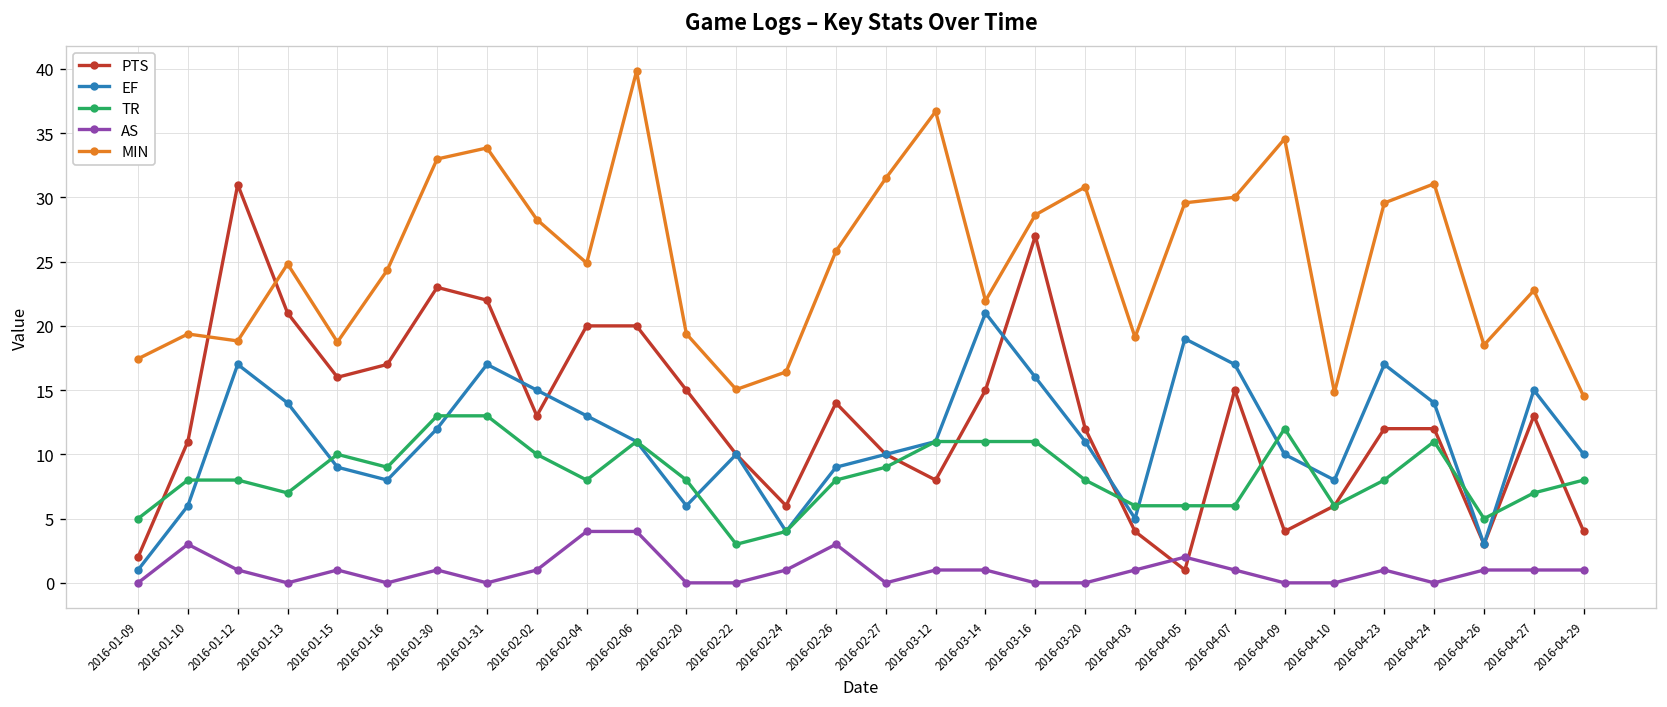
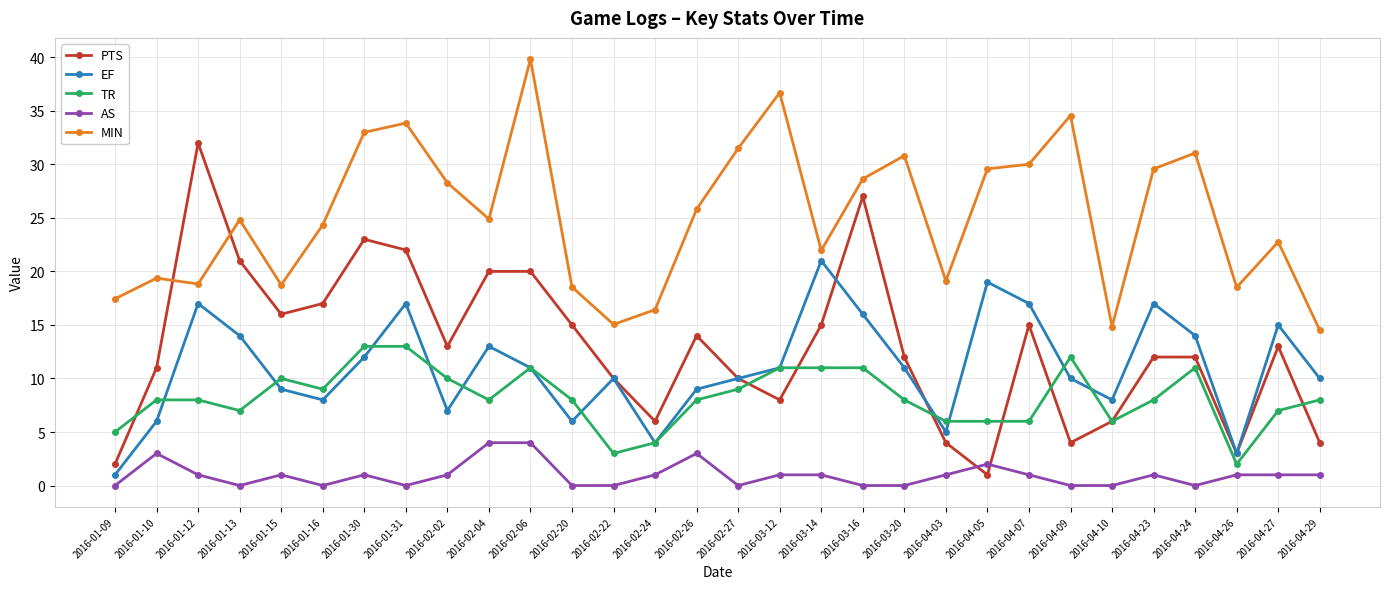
  {
    "PTS": {
      "2016-01-09": 2,
      "2016-01-10": 11,
-     "2016-01-12": 31,
+     "2016-01-12": 32,
      "2016-01-13": 21,
      "2016-01-15": 16,
      "2016-01-16": 17,
      "2016-01-30": 23,
      "2016-01-31": 22,
      "2016-02-02": 13,
      "2016-02-04": 20,
      "2016-02-06": 20,
      "2016-02-20": 15,
      "2016-02-24": 6,
      "2016-02-26": 14,
      "2016-03-12": 8,
      "2016-03-14": 15,
      "2016-03-16": 27,
      "2016-03-20": 12,
      "2016-04-03": 4,
      "2016-04-05": 1,
      "2016-04-07": 15,
      "2016-04-09": 4,
      "2016-04-23": 12,
      "2016-04-24": 12,
      "2016-04-27": 13,
      "2016-04-29": 4
    },
    "EF": {
      "2016-01-09": 1,
      "2016-01-10": 6,
      "2016-01-12": 17,
      "2016-01-13": 14,
      "2016-01-15": 9,
      "2016-01-16": 8,
      "2016-01-30": 12,
      "2016-01-31": 17,
-     "2016-02-02": 15,
+     "2016-02-02": 7,
      "2016-02-04": 13,
      "2016-02-20": 6,
      "2016-02-26": 9,
      "2016-03-14": 21,
      "2016-03-16": 16,
      "2016-03-20": 11,
      "2016-04-03": 5,
      "2016-04-05": 19,
      "2016-04-07": 17,
      "2016-04-09": 10,
      "2016-04-10": 8,
      "2016-04-23": 17,
      "2016-04-24": 14,
      "2016-04-27": 15,
      "2016-04-29": 10
    },
    "TR": {
      "2016-01-09": 5,
      "2016-01-10": 8,
      "2016-01-12": 8,
      "2016-01-13": 7,
      "2016-01-15": 10,
      "2016-01-16": 9,
      "2016-01-30": 13,
      "2016-01-31": 13,
      "2016-02-02": 10,
      "2016-02-04": 8,
      "2016-02-20": 8,
      "2016-02-22": 3,
      "2016-02-26": 8,
      "2016-02-27": 9,
      "2016-03-14": 11,
      "2016-03-16": 11,
      "2016-03-20": 8,
      "2016-04-03": 6,
      "2016-04-05": 6,
      "2016-04-07": 6,
      "2016-04-09": 12,
      "2016-04-23": 8,
      "2016-04-24": 11,
-     "2016-04-26": 5,
+     "2016-04-26": 2,
      "2016-04-27": 7,
      "2016-04-29": 8
    },
    "AS": {
      "2016-01-09": 0.0,
      "2016-01-10": 3.0,
      "2016-01-12": 1.0,
      "2016-01-13": 0.0,
      "2016-01-15": 1.0,
      "2016-01-16": 0.0,
      "2016-01-30": 1.0,
      "2016-01-31": 0.0,
      "2016-02-02": 1.0,
      "2016-02-04": 4.0,
      "2016-02-06": 4.0,
      "2016-02-20": 0.0,
      "2016-02-22": 0.0,
      "2016-02-24": 1.0,
      "2016-02-26": 3.0,
      "2016-02-27": 0.0,
      "2016-03-12": 1.0,
      "2016-03-14": 1.0,
      "2016-03-16": 0.0,
      "2016-03-20": 0.0,
      "2016-04-03": 1.0,
      "2016-04-05": 2.0,
      "2016-04-07": 1.0,
      "2016-04-09": 0.0,
      "2016-04-10": 0.0,
      "2016-04-23": 1.0,
      "2016-04-24": 0.0,
      "2016-04-26": 1.0,
      "2016-04-27": 1.0,
      "2016-04-29": 1.0
    },
    "MIN": {
      "2016-01-09": 17.4,
      "2016-01-10": 19.4,
      "2016-01-12": 18.8,
      "2016-01-13": 24.8,
      "2016-01-15": 18.7,
      "2016-01-16": 24.3,
      "2016-01-30": 33.0,
      "2016-01-31": 33.9,
      "2016-02-02": 28.3,
      "2016-02-04": 24.9,
      "2016-02-06": 39.8,
-     "2016-02-20": 19.4,
+     "2016-02-20": 18.5,
      "2016-02-22": 15.1,
      "2016-02-24": 16.4,
      "2016-02-26": 25.8,
      "2016-02-27": 31.5,
      "2016-03-12": 36.7,
      "2016-03-14": 22.0,
      "2016-03-16": 28.6,
      "2016-03-20": 30.8,
      "2016-04-03": 19.1,
      "2016-04-05": 29.6,
      "2016-04-07": 30.0,
      "2016-04-09": 34.6,
      "2016-04-10": 14.8,
      "2016-04-23": 29.6,
      "2016-04-24": 31.1,
      "2016-04-26": 18.5,
      "2016-04-27": 22.8,
      "2016-04-29": 14.5
    }
  }
